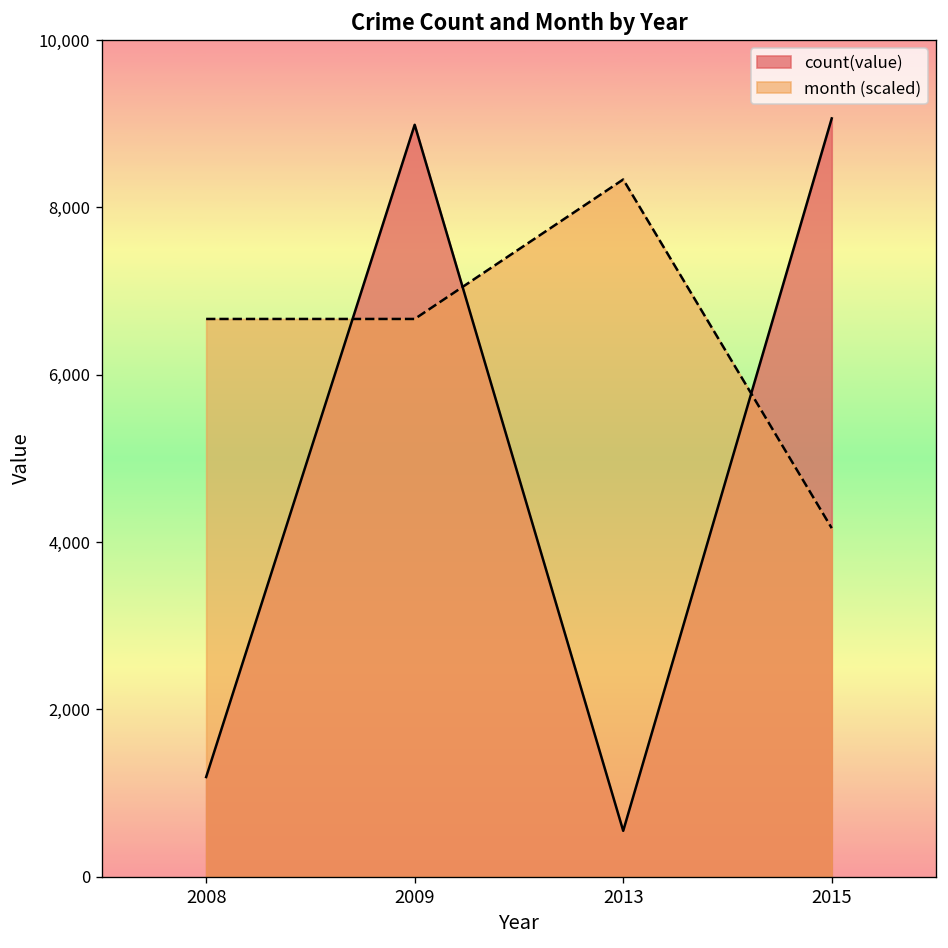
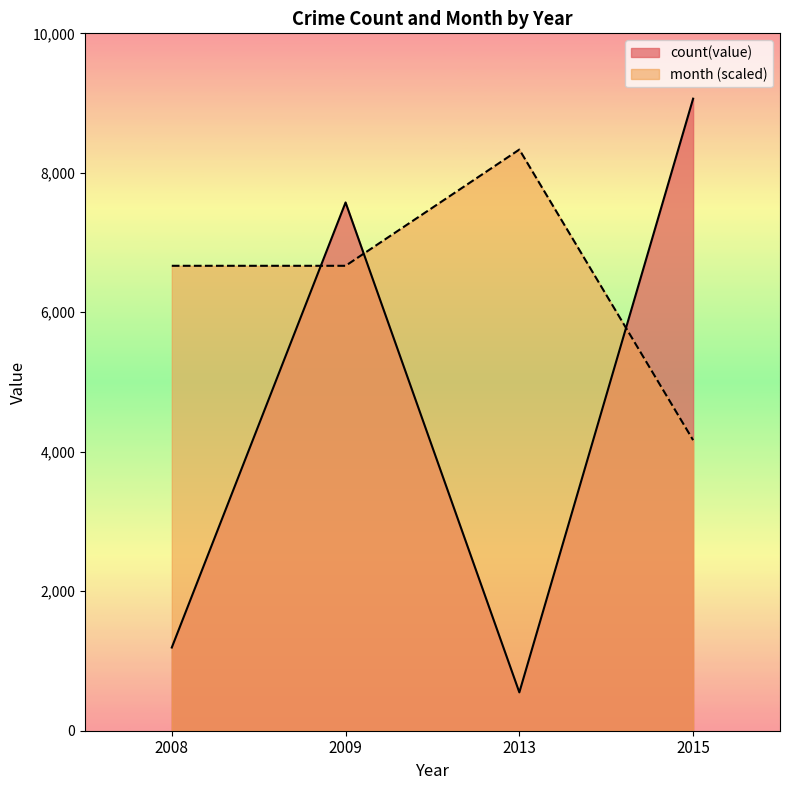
  {
    "count(value)": {
      "2008": "1,200",
-     "2009": "9,000",
+     "2009": "7,600",
      "2013": "600",
      "2015": "9,100"
    },
    "month (scaled)": {
      "2008": "6,700",
      "2009": "6,700",
      "2013": "8,300",
      "2015": "4,200"
    }
  }
